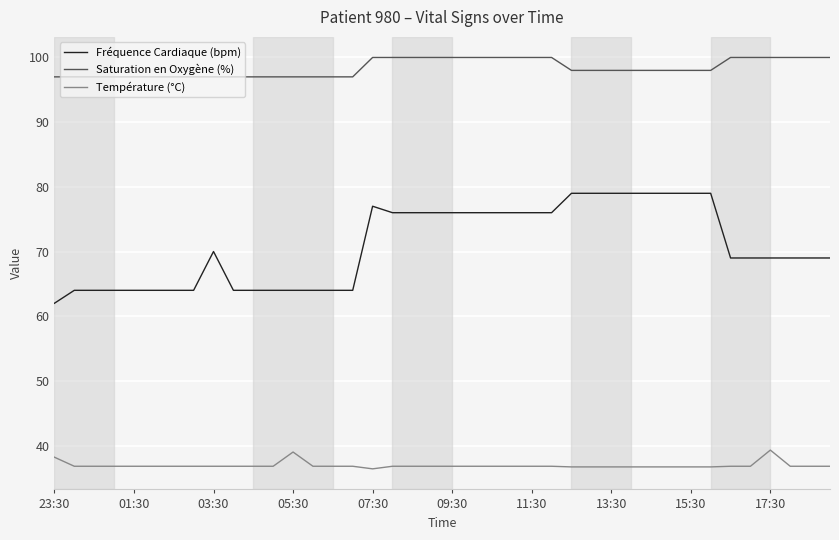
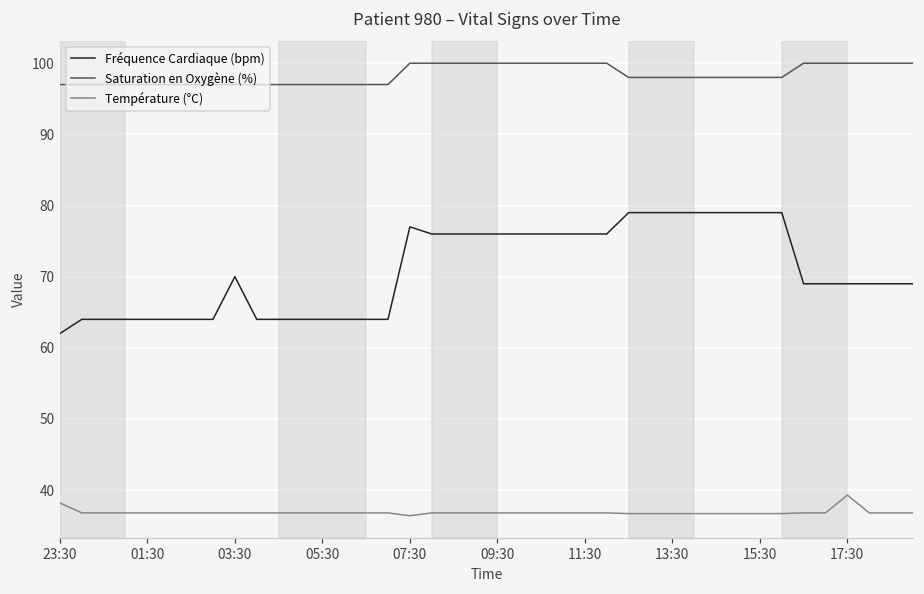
  {
    "Fréquence Cardiaque (bpm)": {
      "23:30": 62,
      "01:30": 64,
      "03:30": 70,
      "05:30": 64,
      "07:30": 77,
      "09:30": 76,
      "11:30": 76,
      "13:30": 79,
      "15:30": 79,
      "17:30": 69
    },
    "Saturation en Oxygène (%)": {
      "23:30": 97,
      "05:30": 97,
      "07:30": 100,
      "09:30": 100,
      "11:30": 100,
      "13:30": 98,
      "15:30": 98,
      "17:30": 100
    },
    "Température (°C)": {
      "23:30": 38,
      "01:30": 37,
      "03:30": 37,
-     "05:30": 39,
+     "05:30": 37,
      "07:30": 36,
      "09:30": 37,
      "11:30": 37,
      "13:30": 37,
      "15:30": 37,
      "17:30": 39
    }
  }
